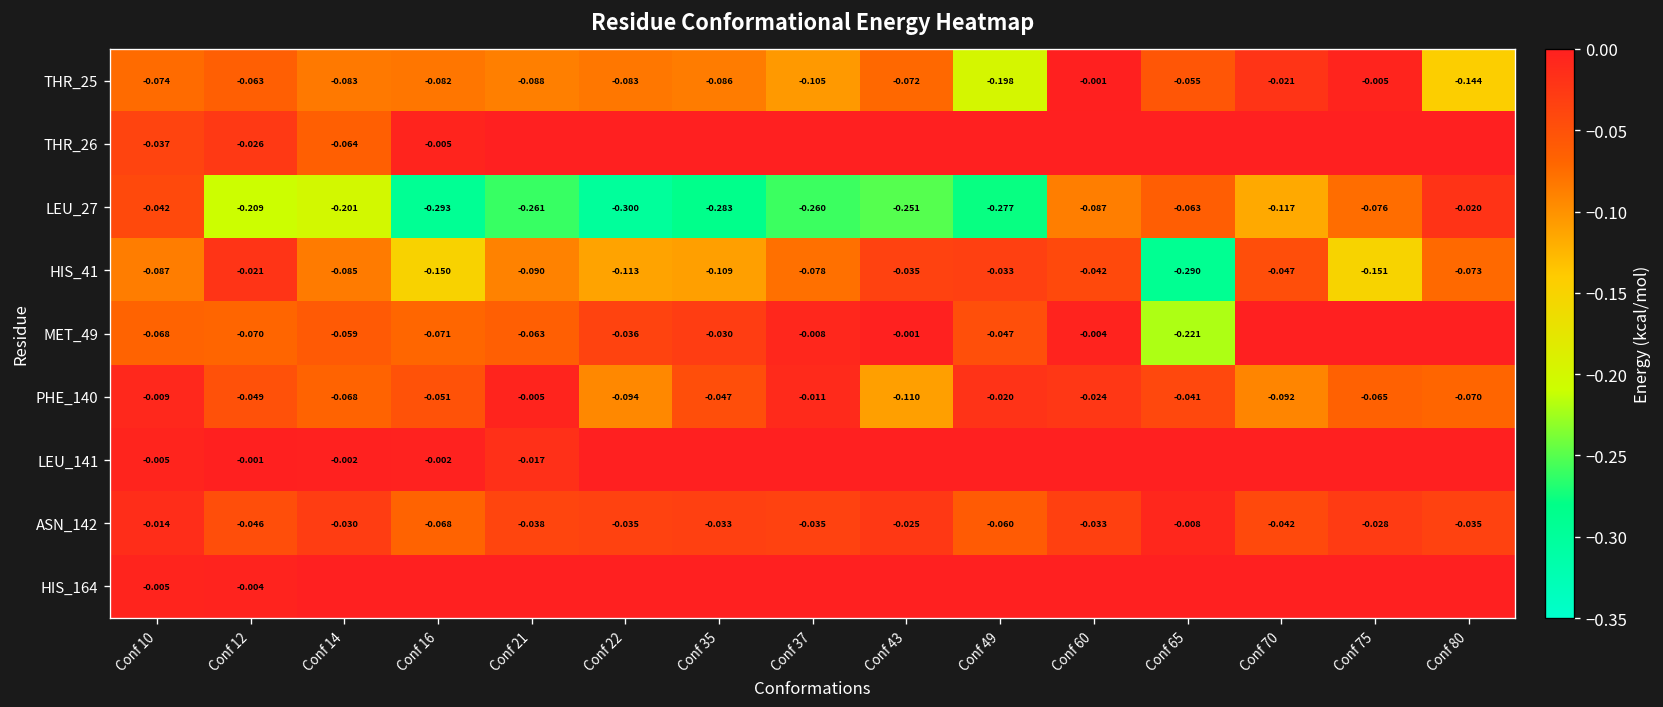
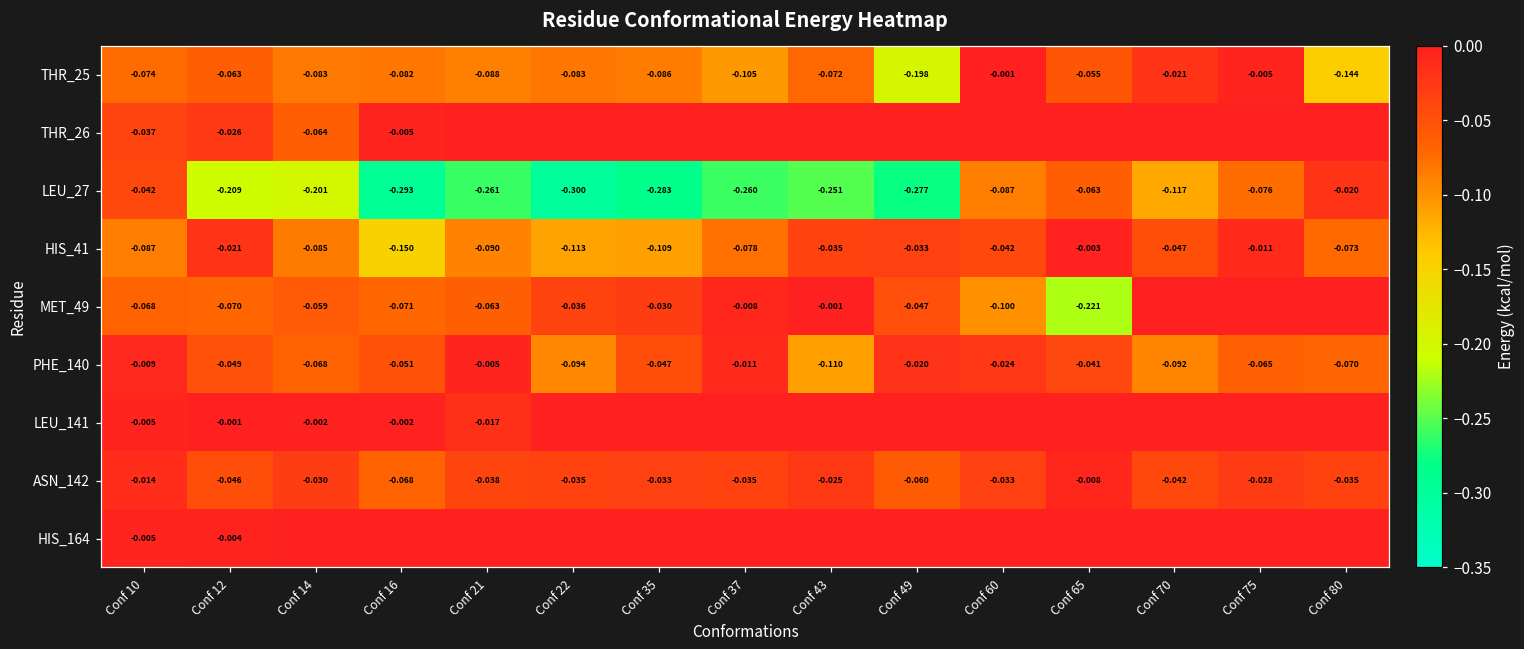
  {
    "THR_25": {
      "Conf 10": -0.074,
      "Conf 12": -0.063,
      "Conf 14": -0.083,
      "Conf 16": -0.082,
      "Conf 21": -0.088,
      "Conf 22": -0.083,
      "Conf 35": -0.086,
      "Conf 37": -0.105,
      "Conf 43": -0.072,
      "Conf 49": -0.198,
      "Conf 60": -0.001,
      "Conf 65": -0.055,
      "Conf 70": -0.021,
      "Conf 75": -0.005,
      "Conf 80": -0.144
    },
    "THR_26": {
      "Conf 10": -0.037,
      "Conf 12": -0.026,
      "Conf 14": -0.064,
      "Conf 16": -0.005
    },
    "LEU_27": {
      "Conf 10": -0.042,
      "Conf 12": -0.209,
      "Conf 14": -0.201,
      "Conf 16": -0.293,
      "Conf 21": -0.261,
      "Conf 22": -0.300,
      "Conf 35": -0.283,
      "Conf 37": -0.260,
      "Conf 43": -0.251,
      "Conf 49": -0.277,
      "Conf 60": -0.087,
      "Conf 65": -0.063,
      "Conf 70": -0.117,
      "Conf 75": -0.076,
      "Conf 80": -0.020
    },
    "HIS_41": {
      "Conf 10": -0.087,
      "Conf 12": -0.021,
      "Conf 14": -0.085,
      "Conf 16": -0.150,
      "Conf 21": -0.090,
      "Conf 22": -0.113,
      "Conf 35": -0.109,
      "Conf 37": -0.078,
      "Conf 43": -0.035,
      "Conf 49": -0.033,
      "Conf 60": -0.042,
-     "Conf 65": -0.290,
+     "Conf 65": -0.003,
      "Conf 70": -0.047,
-     "Conf 75": -0.151,
+     "Conf 75": -0.011,
      "Conf 80": -0.073
    },
    "MET_49": {
      "Conf 10": -0.068,
      "Conf 12": -0.070,
      "Conf 14": -0.059,
      "Conf 16": -0.071,
      "Conf 21": -0.063,
      "Conf 22": -0.036,
      "Conf 35": -0.030,
      "Conf 37": -0.008,
      "Conf 43": -0.001,
      "Conf 49": -0.047,
-     "Conf 60": -0.004,
+     "Conf 60": -0.100,
      "Conf 65": -0.221
    },
    "PHE_140": {
      "Conf 10": -0.009,
      "Conf 12": -0.049,
      "Conf 14": -0.068,
      "Conf 16": -0.051,
      "Conf 21": -0.005,
      "Conf 22": -0.094,
      "Conf 35": -0.047,
      "Conf 37": -0.011,
      "Conf 43": -0.110,
      "Conf 49": -0.020,
      "Conf 60": -0.024,
      "Conf 65": -0.041,
      "Conf 70": -0.092,
      "Conf 75": -0.065,
      "Conf 80": -0.070
    },
    "LEU_141": {
      "Conf 10": -0.005,
      "Conf 12": -0.001,
      "Conf 14": -0.002,
      "Conf 16": -0.002,
      "Conf 21": -0.017
    },
    "ASN_142": {
      "Conf 10": -0.014,
      "Conf 12": -0.046,
      "Conf 14": -0.030,
      "Conf 16": -0.068,
      "Conf 21": -0.038,
      "Conf 22": -0.035,
      "Conf 35": -0.033,
      "Conf 37": -0.035,
      "Conf 43": -0.025,
      "Conf 49": -0.060,
      "Conf 60": -0.033,
      "Conf 65": -0.008,
      "Conf 70": -0.042,
      "Conf 75": -0.028,
      "Conf 80": -0.035
    },
    "HIS_164": {
      "Conf 10": -0.005,
      "Conf 12": -0.004
    }
  }
